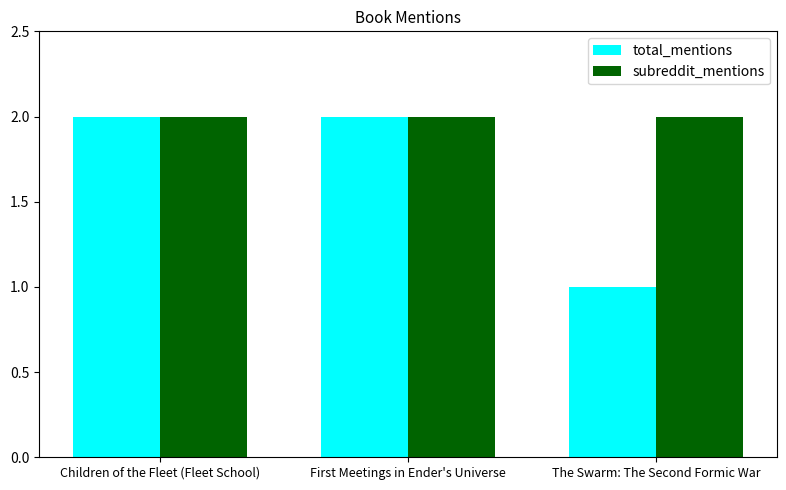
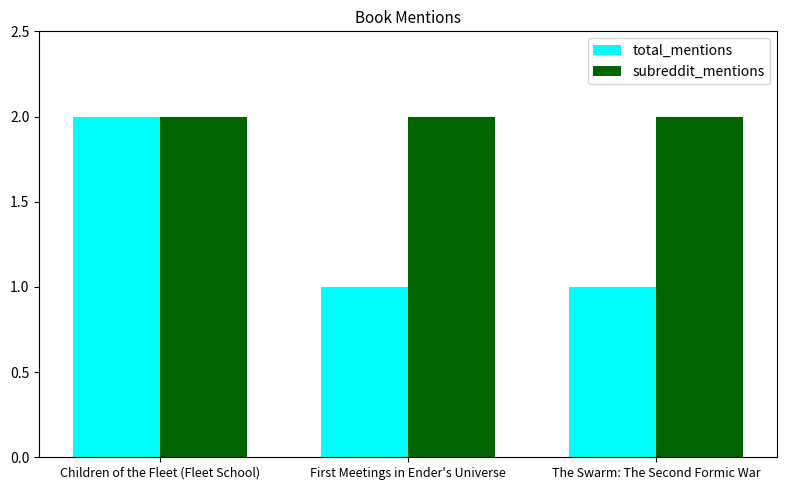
  {
    "total_mentions": {
      "Children of the Fleet (Fleet School)": 2,
-     "First Meetings in Ender's Universe": 2,
+     "First Meetings in Ender's Universe": 1,
      "The Swarm: The Second Formic War": 1
    },
    "subreddit_mentions": {
      "Children of the Fleet (Fleet School)": 2,
      "First Meetings in Ender's Universe": 2,
      "The Swarm: The Second Formic War": 2
    }
  }
